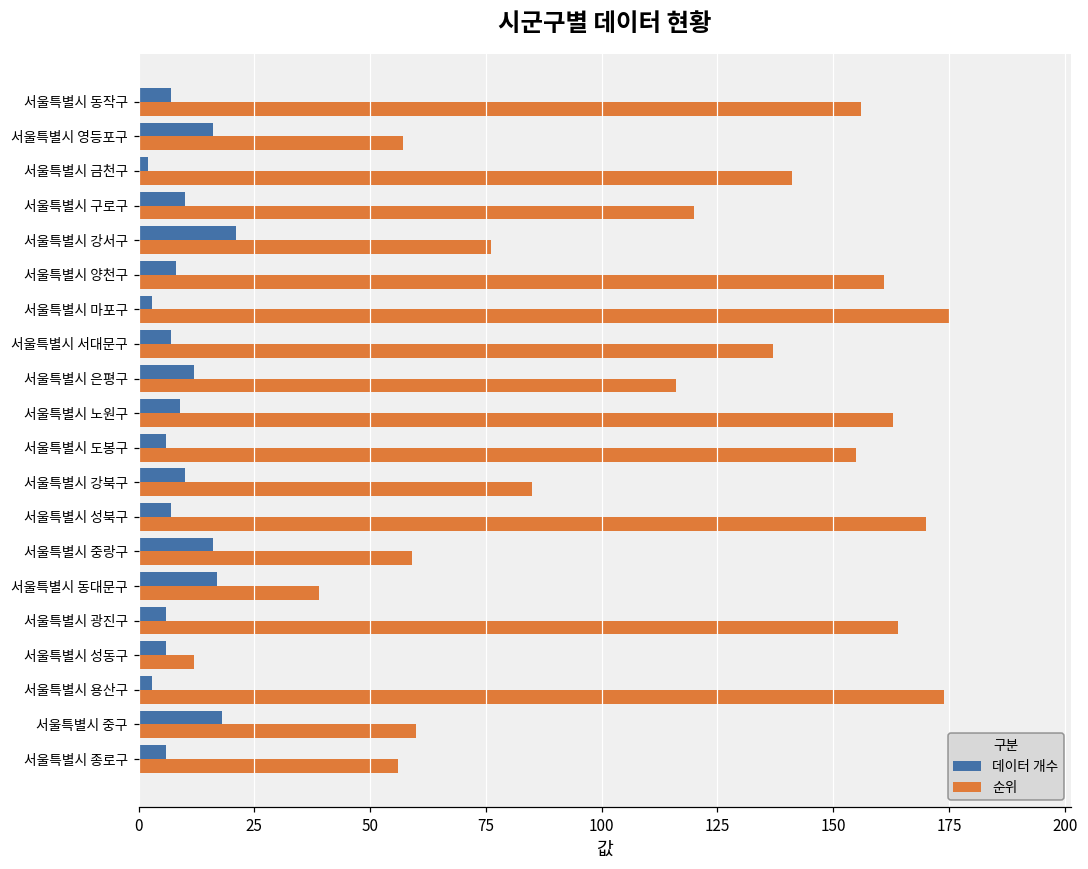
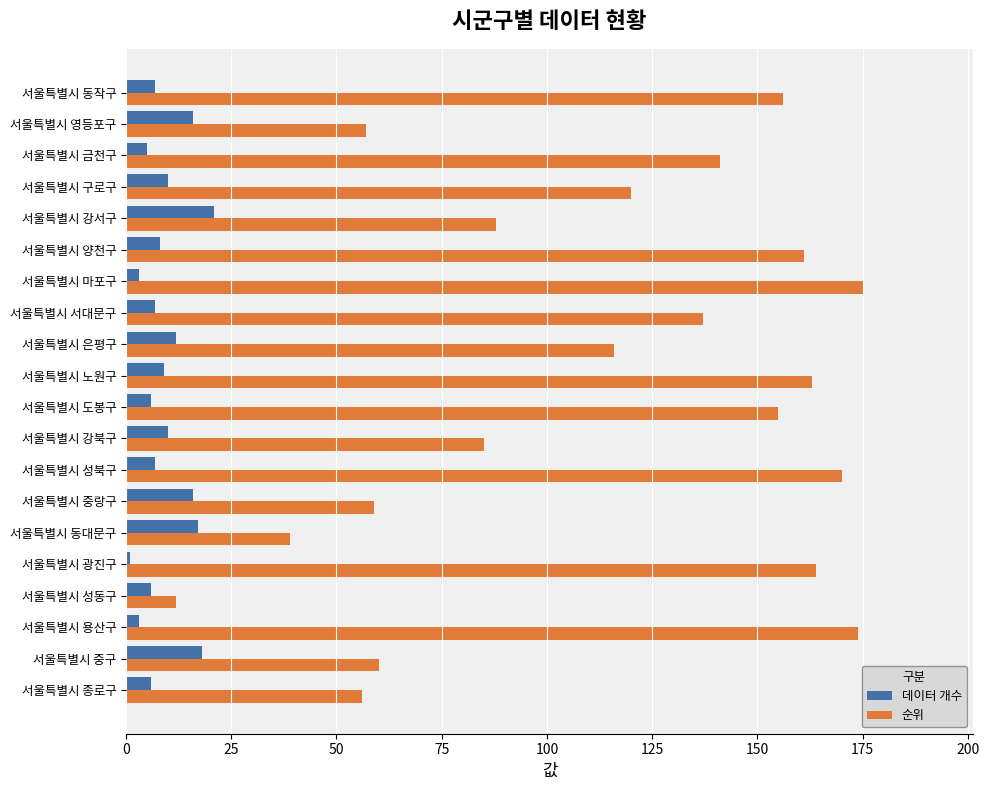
  {
    "데이터 개수": {
      "서울특별시 동작구": 7,
      "서울특별시 영등포구": 16,
-     "서울특별시 금천구": 2,
+     "서울특별시 금천구": 5,
      "서울특별시 구로구": 10,
      "서울특별시 강서구": 21,
      "서울특별시 양천구": 8,
      "서울특별시 마포구": 3,
      "서울특별시 서대문구": 7,
      "서울특별시 은평구": 12,
      "서울특별시 노원구": 9,
      "서울특별시 도봉구": 6,
      "서울특별시 강북구": 10,
      "서울특별시 성북구": 7,
      "서울특별시 중랑구": 16,
      "서울특별시 동대문구": 17,
-     "서울특별시 광진구": 6,
+     "서울특별시 광진구": 1,
      "서울특별시 성동구": 6,
      "서울특별시 용산구": 3,
      "서울특별시 중구": 18,
      "서울특별시 종로구": 6
    },
    "순위": {
      "서울특별시 동작구": 156,
      "서울특별시 영등포구": 57,
      "서울특별시 금천구": 141,
      "서울특별시 구로구": 120,
-     "서울특별시 강서구": 76,
+     "서울특별시 강서구": 88,
      "서울특별시 양천구": 161,
      "서울특별시 마포구": 175,
      "서울특별시 서대문구": 137,
      "서울특별시 은평구": 116,
      "서울특별시 노원구": 163,
      "서울특별시 도봉구": 155,
      "서울특별시 강북구": 85,
      "서울특별시 성북구": 170,
      "서울특별시 중랑구": 59,
      "서울특별시 동대문구": 39,
      "서울특별시 광진구": 164,
      "서울특별시 성동구": 12,
      "서울특별시 용산구": 174,
      "서울특별시 중구": 60,
      "서울특별시 종로구": 56
    }
  }
